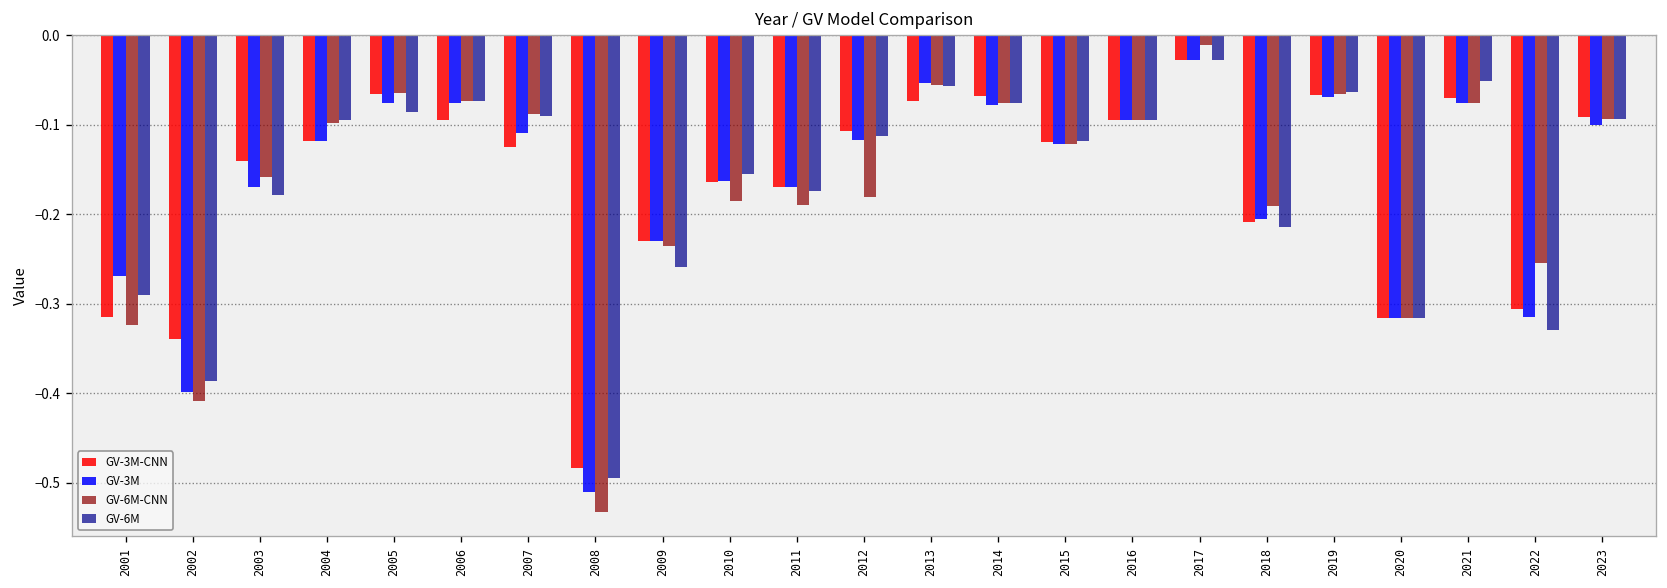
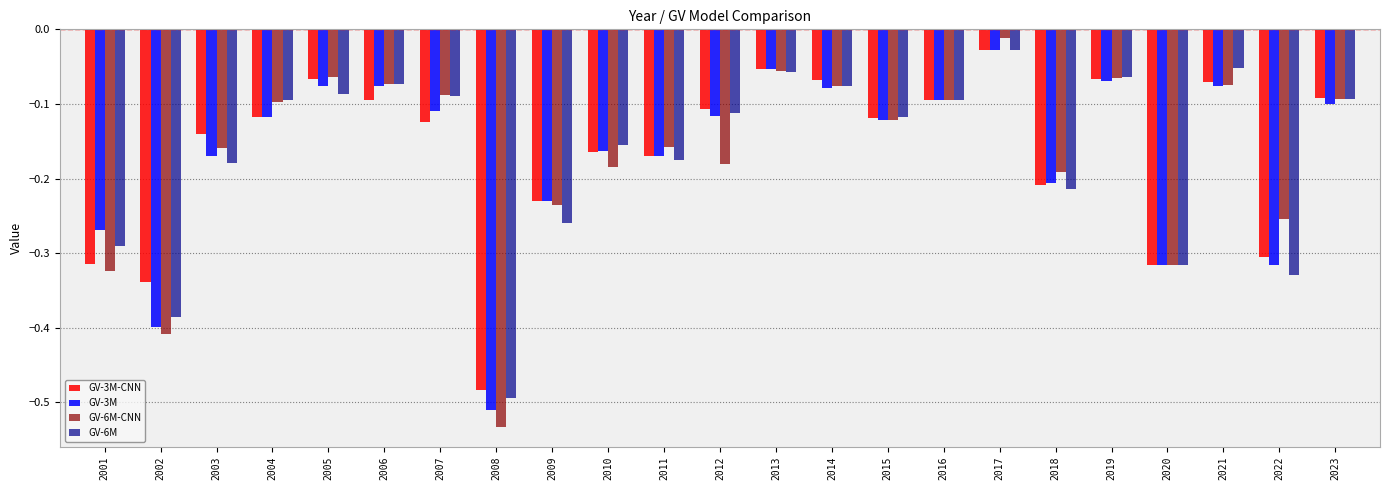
  {
    "GV-3M-CNN": {
      "2001": -0.31,
      "2002": -0.34,
      "2003": -0.14,
      "2004": -0.12,
      "2005": -0.07,
      "2006": -0.09,
      "2007": -0.12,
      "2008": -0.48,
      "2009": -0.23,
      "2010": -0.16,
      "2011": -0.17,
      "2012": -0.11,
-     "2013": -0.07,
+     "2013": -0.05,
      "2014": -0.07,
      "2015": -0.12,
      "2016": -0.09,
      "2017": -0.03,
      "2018": -0.21,
      "2019": -0.07,
      "2020": -0.32,
      "2021": -0.07,
      "2022": -0.31,
      "2023": -0.09
    },
    "GV-3M": {
      "2001": -0.27,
      "2002": -0.40,
      "2003": -0.17,
      "2004": -0.12,
      "2005": -0.08,
      "2006": -0.08,
      "2007": -0.11,
      "2008": -0.51,
      "2009": -0.23,
      "2010": -0.16,
      "2011": -0.17,
      "2012": -0.12,
      "2013": -0.05,
      "2014": -0.08,
      "2015": -0.12,
      "2016": -0.09,
      "2017": -0.03,
      "2018": -0.21,
      "2019": -0.07,
      "2020": -0.32,
      "2021": -0.08,
      "2022": -0.32,
      "2023": -0.10
    },
    "GV-6M-CNN": {
      "2001": -0.32,
      "2002": -0.41,
      "2003": -0.16,
      "2004": -0.10,
      "2005": -0.06,
      "2006": -0.07,
      "2007": -0.09,
      "2008": -0.53,
      "2009": -0.24,
      "2010": -0.18,
-     "2011": -0.19,
+     "2011": -0.16,
      "2012": -0.18,
      "2013": -0.06,
      "2014": -0.08,
      "2015": -0.12,
      "2016": -0.09,
      "2017": -0.01,
      "2018": -0.19,
      "2019": -0.07,
      "2020": -0.32,
      "2021": -0.08,
      "2022": -0.25,
      "2023": -0.09
    },
    "GV-6M": {
      "2001": -0.29,
      "2002": -0.39,
      "2003": -0.18,
      "2004": -0.10,
      "2005": -0.09,
      "2006": -0.07,
      "2007": -0.09,
      "2008": -0.49,
      "2009": -0.26,
      "2010": -0.16,
      "2011": -0.17,
      "2012": -0.11,
      "2013": -0.06,
      "2014": -0.08,
      "2015": -0.12,
      "2016": -0.09,
      "2017": -0.03,
      "2018": -0.21,
      "2019": -0.06,
      "2020": -0.32,
      "2021": -0.05,
      "2022": -0.33,
      "2023": -0.09
    }
  }
